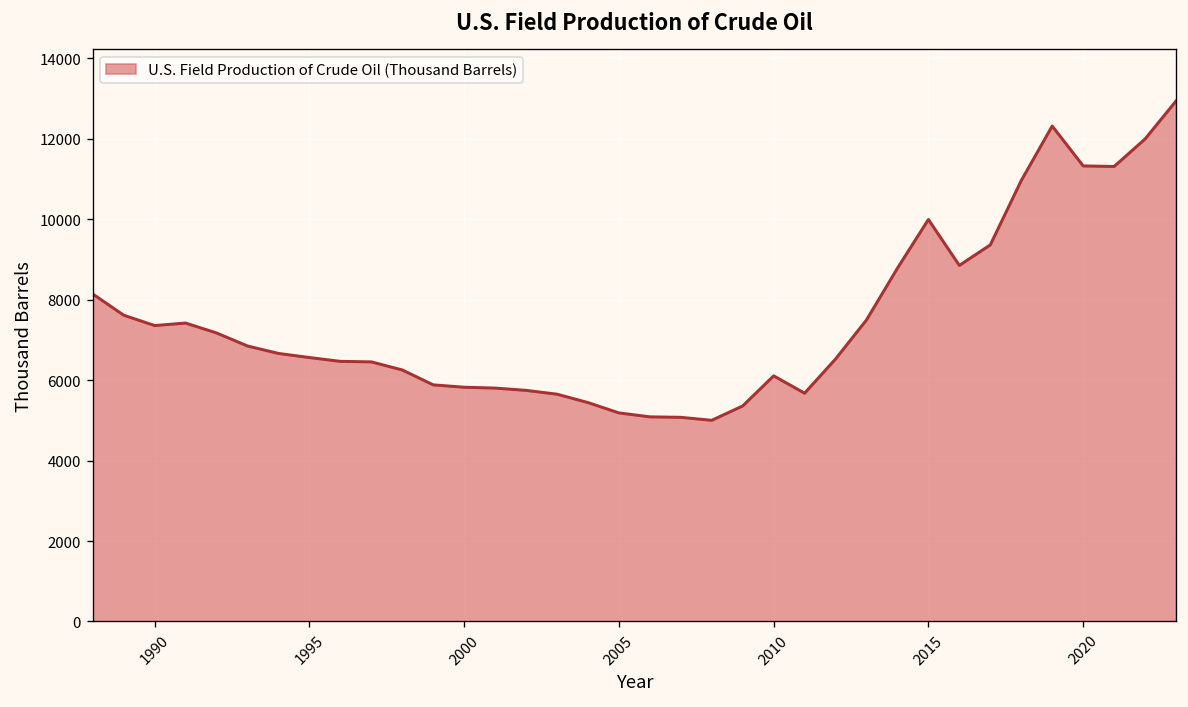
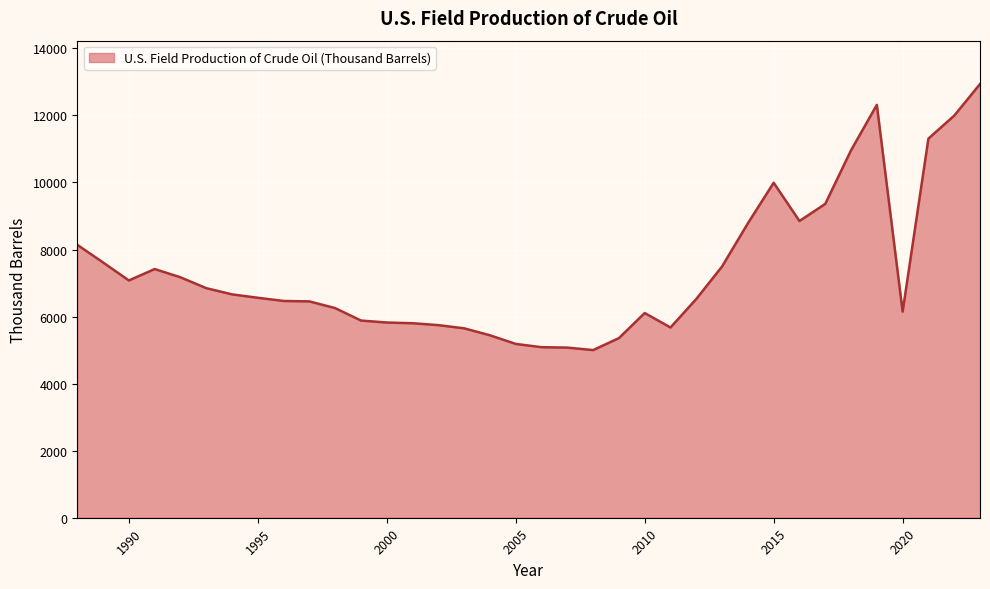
  {
-   "1990": 7400,
+   "1990": 7100,
    "1995": 6600,
    "2000": 5800,
    "2005": 5200,
    "2010": 6100,
    "2015": 10000,
-   "2020": 11300
+   "2020": 6100
  }
